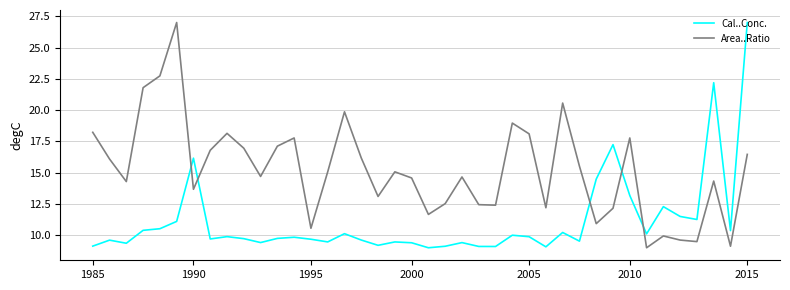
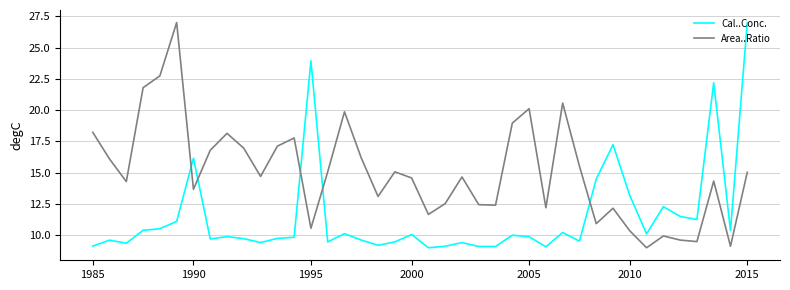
  {
    "Cal..Conc.": {
      "1985": 9.1,
      "1990": 16.2,
-     "1995": 9.7,
-     "2000": 9.4,
+     "1995": 23.9,
+     "2000": 10.1,
      "2005": 9.9,
      "2010": 13.2,
      "2015": 27.0
    },
    "Area..Ratio": {
      "1985": 18.2,
      "1990": 13.7,
      "1995": 10.6,
      "2000": 14.6,
-     "2005": 18.1,
-     "2010": 17.8,
-     "2015": 16.5
+     "2005": 20.1,
+     "2010": 10.4,
+     "2015": 15.0
    }
  }
